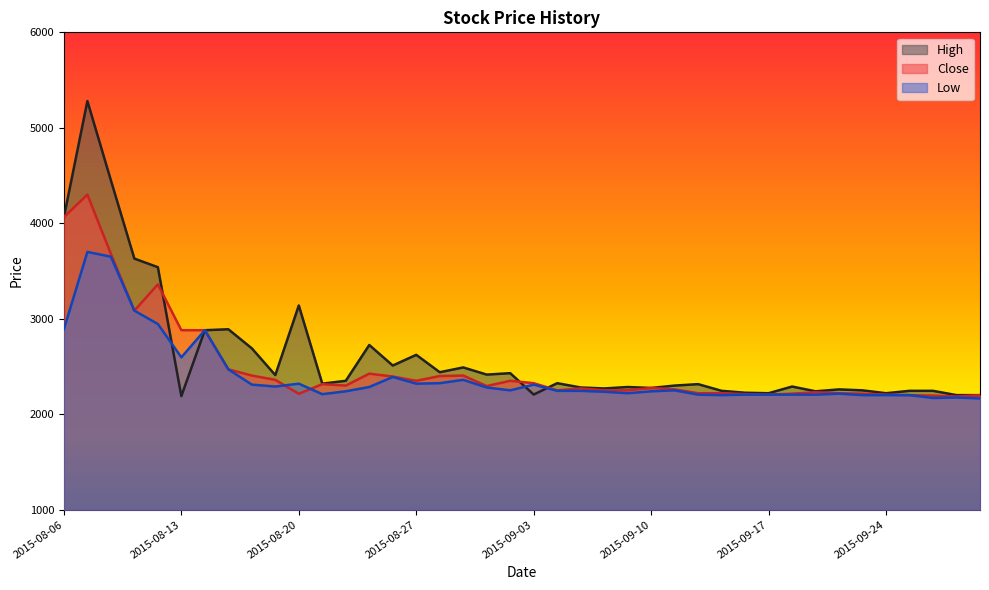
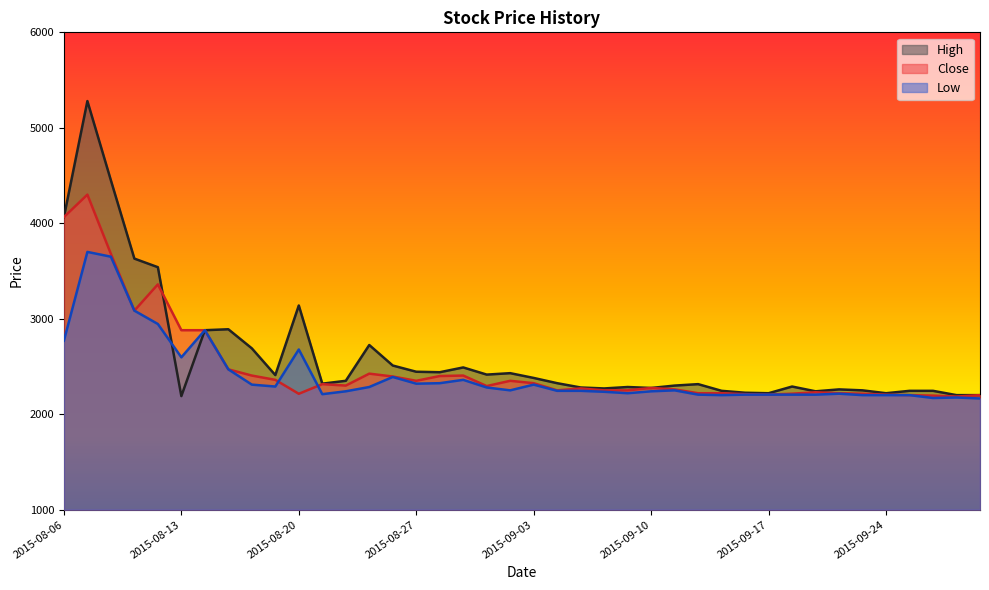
  {
    "High": {
      "2015-08-13": 2200,
      "2015-08-20": 3100,
-     "2015-08-27": 2600,
-     "2015-09-03": 2200
+     "2015-08-27": 2400,
+     "2015-09-03": 2400
    },
    "Close": {
      "2015-08-13": 2900,
      "2015-08-20": 2200,
      "2015-08-27": 2400
    },
    "Low": {
-     "2015-08-06": 2900,
+     "2015-08-06": 2800,
      "2015-08-13": 2600,
-     "2015-08-20": 2300,
+     "2015-08-20": 2700,
      "2015-08-27": 2300,
      "2015-09-10": 2200
    }
  }
